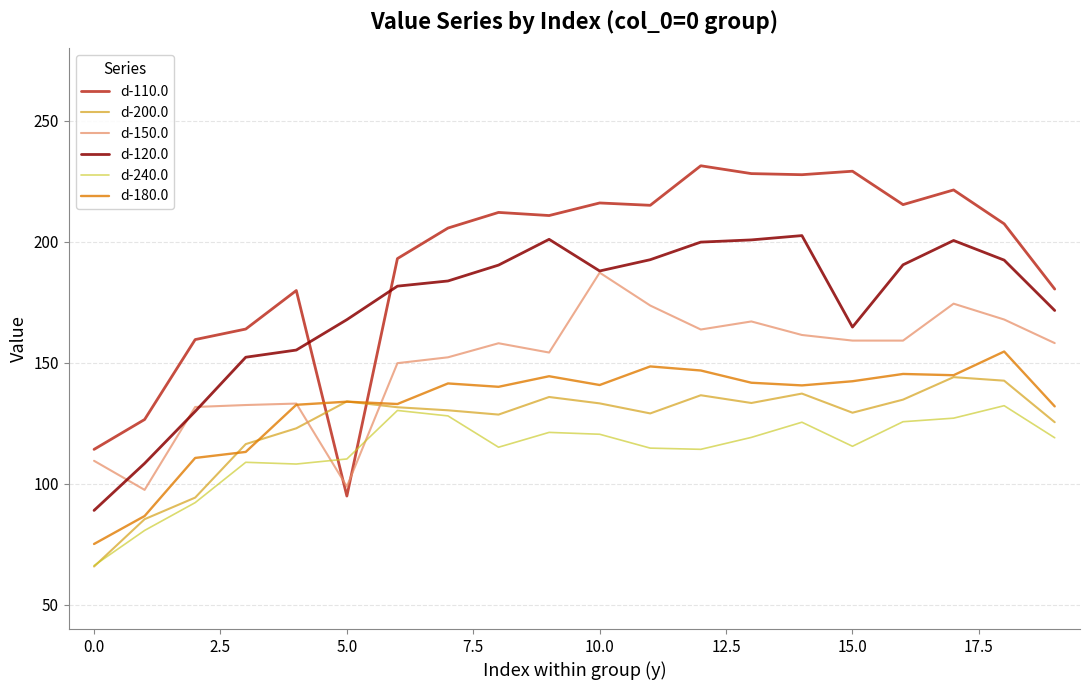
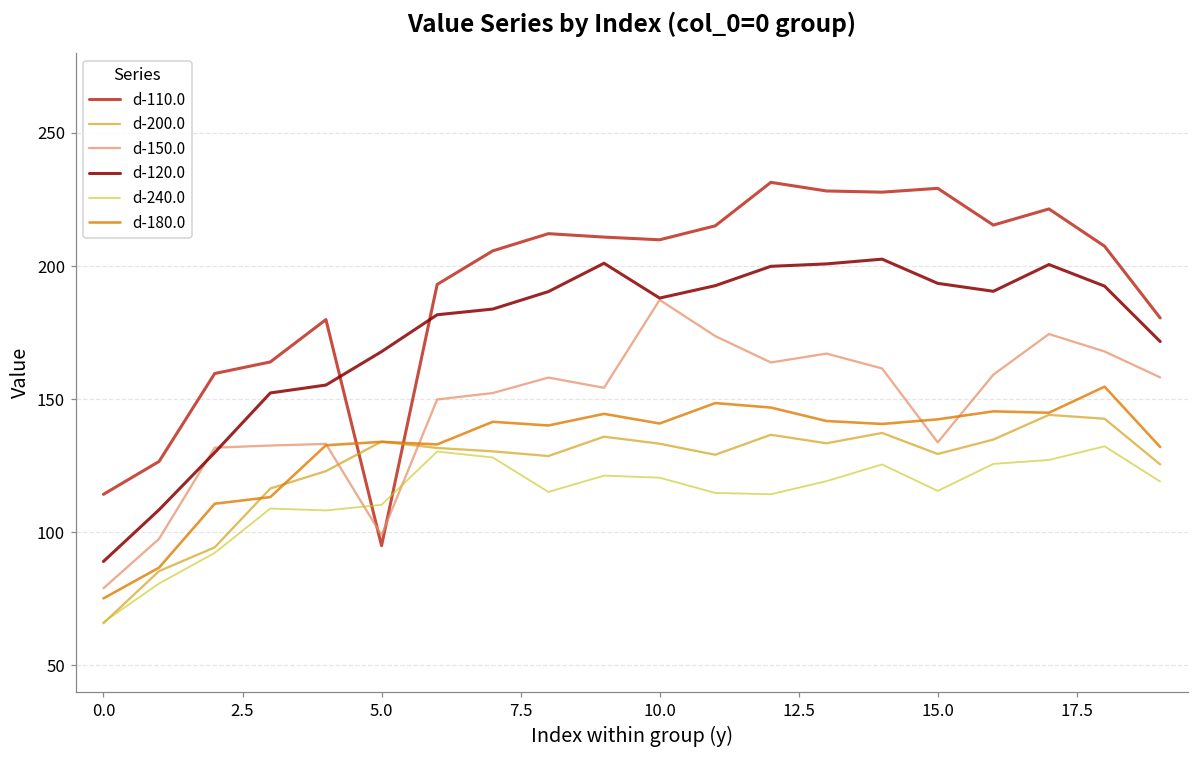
  {
    "d-110.0": {
      "0.0": 114,
      "5.0": 95,
-     "10.0": 216,
+     "10.0": 210,
      "15.0": 229
    },
    "d-150.0": {
-     "0.0": 110,
+     "0.0": 79,
      "5.0": 99,
-     "15.0": 159
+     "15.0": 134
    },
    "d-120.0": {
      "0.0": 89,
      "5.0": 168,
-     "15.0": 165
+     "15.0": 194
    }
  }
